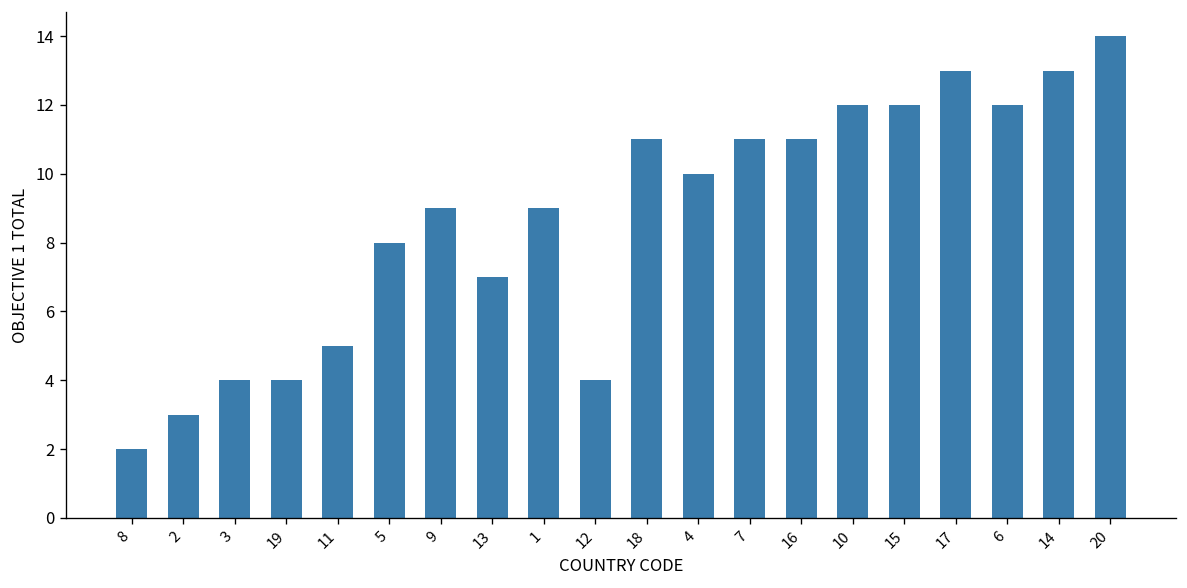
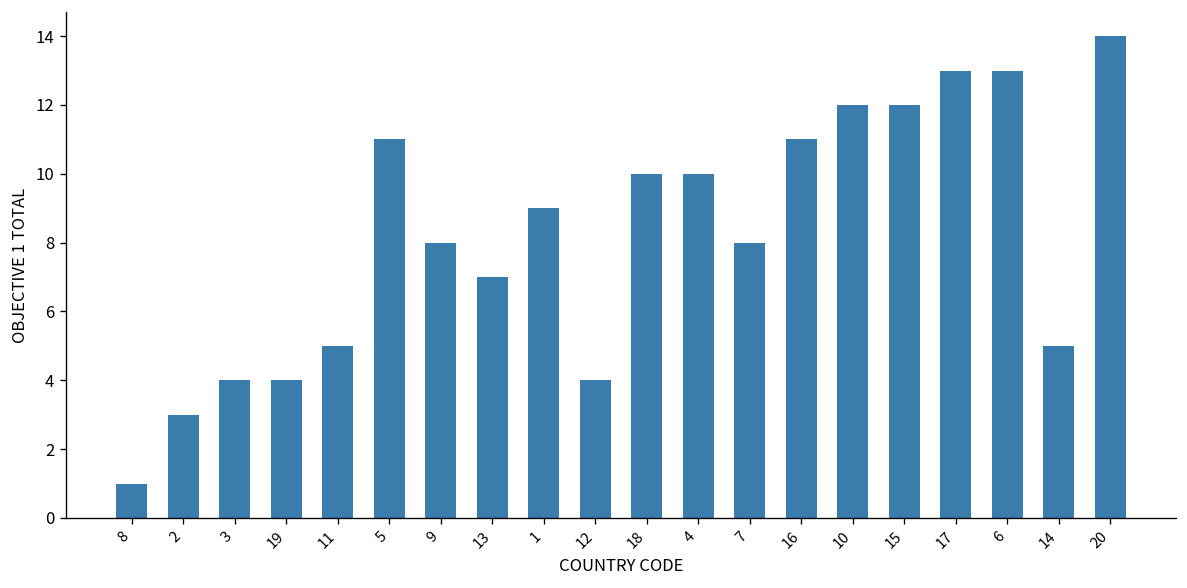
  {
-   "8": 2,
+   "8": 1,
    "2": 3,
    "3": 4,
    "19": 4,
    "11": 5,
-   "5": 8,
-   "9": 9,
+   "5": 11,
+   "9": 8,
    "13": 7,
    "1": 9,
    "12": 4,
-   "18": 11,
+   "18": 10,
    "4": 10,
-   "7": 11,
+   "7": 8,
    "16": 11,
    "10": 12,
    "15": 12,
    "17": 13,
-   "6": 12,
-   "14": 13,
+   "6": 13,
+   "14": 5,
    "20": 14
  }
